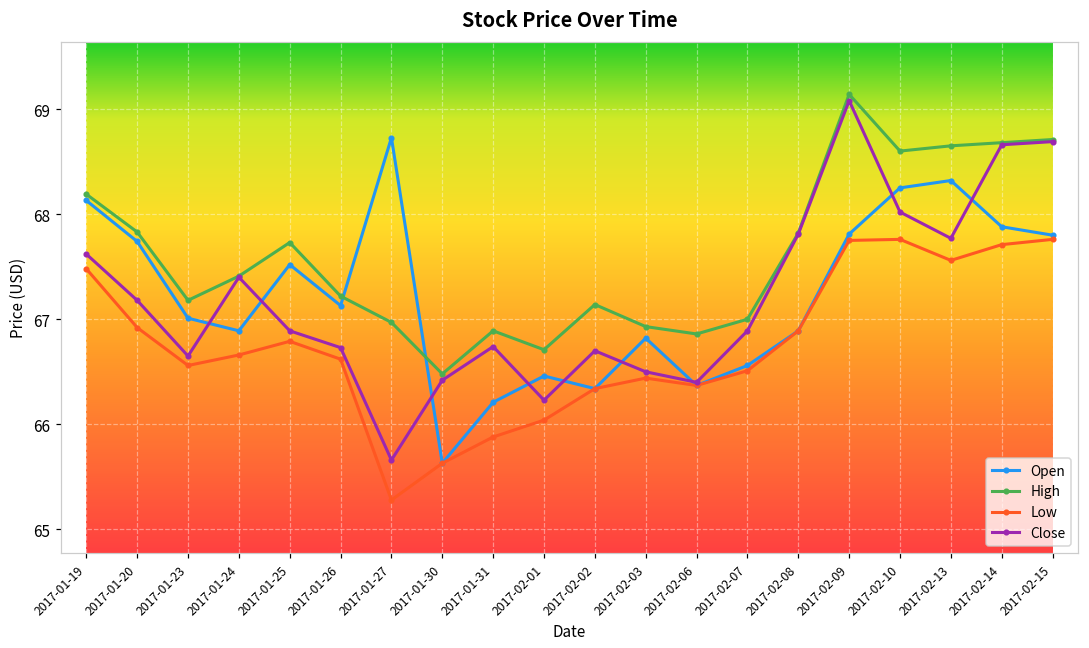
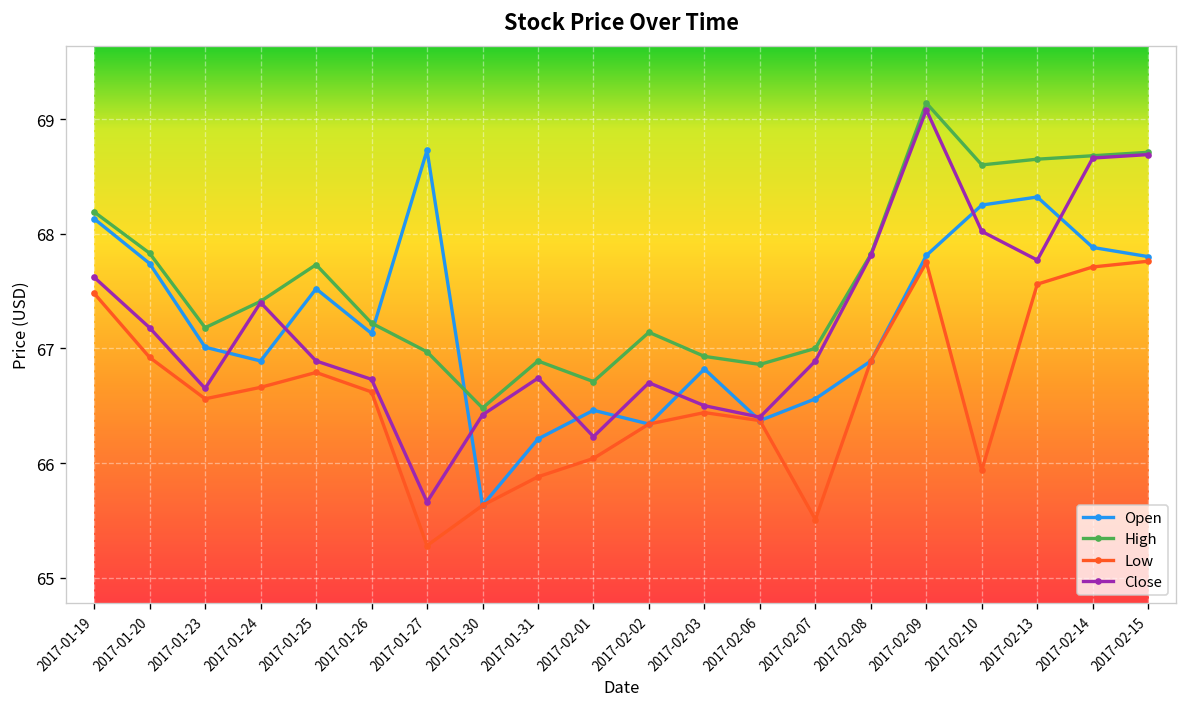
  {
    "Open": {
      "2017-01-19": 68.1,
      "2017-01-20": 67.7,
      "2017-01-23": 67.0,
      "2017-01-24": 66.9,
      "2017-01-25": 67.5,
      "2017-01-26": 67.1,
      "2017-01-27": 68.7,
      "2017-01-31": 66.2,
      "2017-02-01": 66.5,
      "2017-02-03": 66.8,
      "2017-02-07": 66.6,
      "2017-02-09": 67.8,
      "2017-02-10": 68.3,
      "2017-02-13": 68.3,
      "2017-02-14": 67.9,
      "2017-02-15": 67.8
    },
    "High": {
      "2017-01-19": 68.2,
      "2017-01-20": 67.8,
      "2017-01-23": 67.2,
      "2017-01-25": 67.7,
      "2017-01-26": 67.2,
      "2017-01-27": 67.0,
      "2017-01-30": 66.5,
      "2017-01-31": 66.9,
      "2017-02-01": 66.7,
      "2017-02-02": 67.1,
      "2017-02-03": 66.9,
      "2017-02-06": 66.9,
      "2017-02-07": 67.0,
      "2017-02-09": 69.1,
      "2017-02-10": 68.6,
      "2017-02-13": 68.7
    },
    "Low": {
      "2017-01-19": 67.5,
      "2017-01-20": 66.9,
      "2017-01-23": 66.6,
      "2017-01-24": 66.7,
      "2017-01-25": 66.8,
      "2017-01-26": 66.6,
      "2017-01-27": 65.3,
      "2017-01-31": 65.9,
      "2017-02-01": 66.0,
      "2017-02-03": 66.4,
-     "2017-02-07": 66.5,
+     "2017-02-07": 65.5,
      "2017-02-09": 67.8,
-     "2017-02-10": 67.8,
+     "2017-02-10": 65.9,
      "2017-02-13": 67.6,
      "2017-02-14": 67.7,
      "2017-02-15": 67.8
    },
    "Close": {
      "2017-01-19": 67.6,
      "2017-01-20": 67.2,
      "2017-01-23": 66.7,
      "2017-01-25": 66.9,
      "2017-01-26": 66.7,
      "2017-01-27": 65.7,
      "2017-01-30": 66.4,
      "2017-01-31": 66.7,
      "2017-02-01": 66.2,
      "2017-02-02": 66.7,
      "2017-02-03": 66.5,
      "2017-02-06": 66.4,
      "2017-02-07": 66.9,
      "2017-02-09": 69.1,
      "2017-02-10": 68.0,
      "2017-02-13": 67.8
    }
  }
